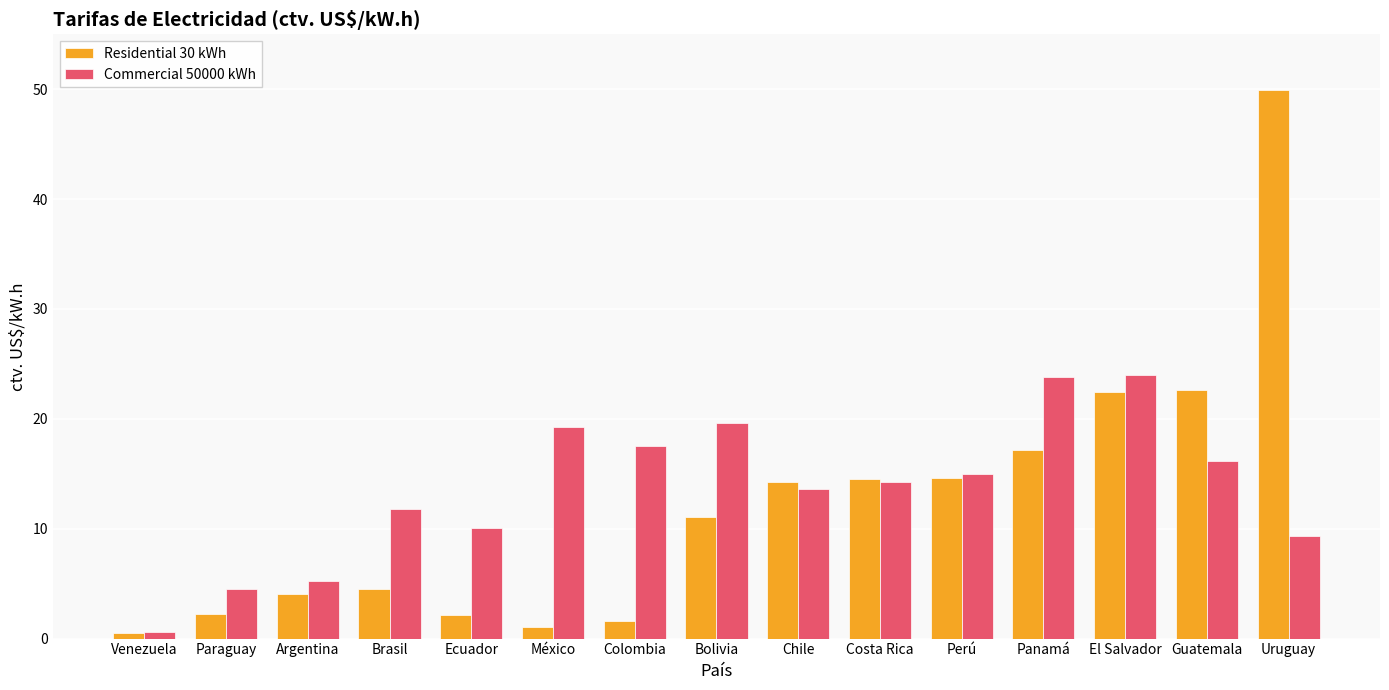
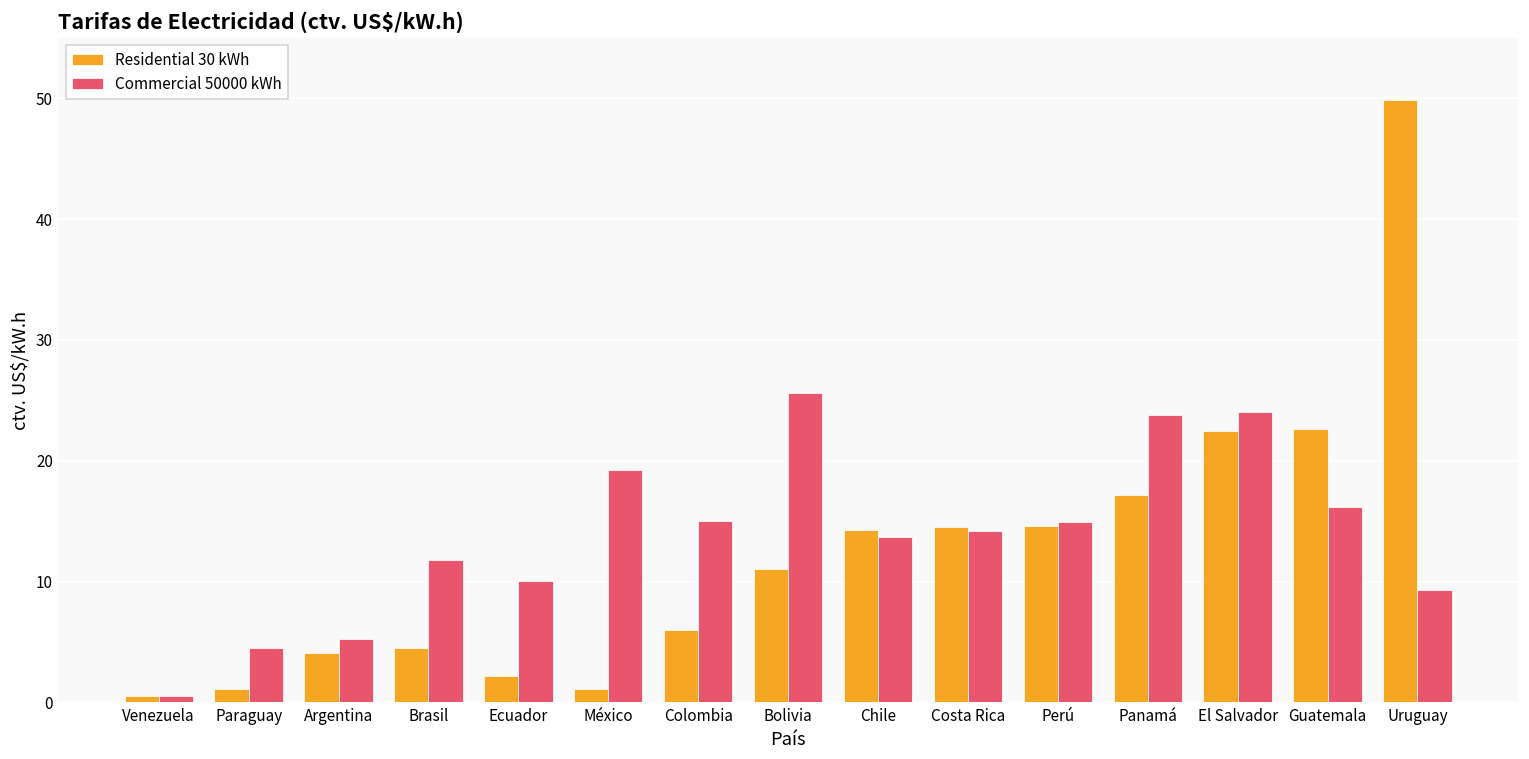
  {
    "Residential 30 kWh": {
      "Venezuela": 0.5,
-     "Paraguay": 2.2,
+     "Paraguay": 1.1,
      "Argentina": 4.1,
      "Brasil": 4.5,
      "Ecuador": 2.2,
      "México": 1.1,
-     "Colombia": 1.6,
+     "Colombia": 6.0,
      "Bolivia": 11.0,
      "Chile": 14.2,
      "Costa Rica": 14.5,
      "Perú": 14.6,
      "Panamá": 17.2,
      "El Salvador": 22.4,
      "Guatemala": 22.6,
      "Uruguay": 49.9
    },
    "Commercial 50000 kWh": {
      "Venezuela": 0.6,
      "Paraguay": 4.5,
      "Argentina": 5.2,
      "Brasil": 11.8,
      "Ecuador": 10.1,
      "México": 19.2,
-     "Colombia": 17.5,
-     "Bolivia": 19.7,
+     "Colombia": 15.0,
+     "Bolivia": 25.6,
      "Chile": 13.7,
      "Costa Rica": 14.2,
      "Perú": 14.9,
      "Panamá": 23.8,
      "El Salvador": 24.0,
      "Guatemala": 16.2,
      "Uruguay": 9.3
    }
  }
